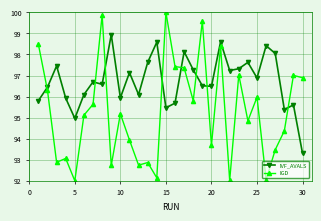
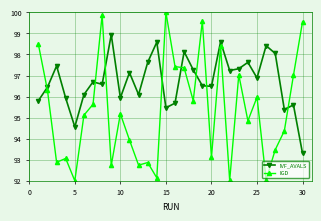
  {
    "IVF_AVALS": {
-     "5": 95.0,
+     "5": 94.6,
      "10": 95.9,
      "15": 95.5,
      "20": 96.5,
      "25": 96.9,
      "30": 93.3
    },
    "IGD": {
      "5": 92.0,
      "10": 95.2,
      "15": 100.0,
-     "20": 93.7,
+     "20": 93.1,
      "25": 96.0,
-     "30": 96.9
+     "30": 99.6
    }
  }
